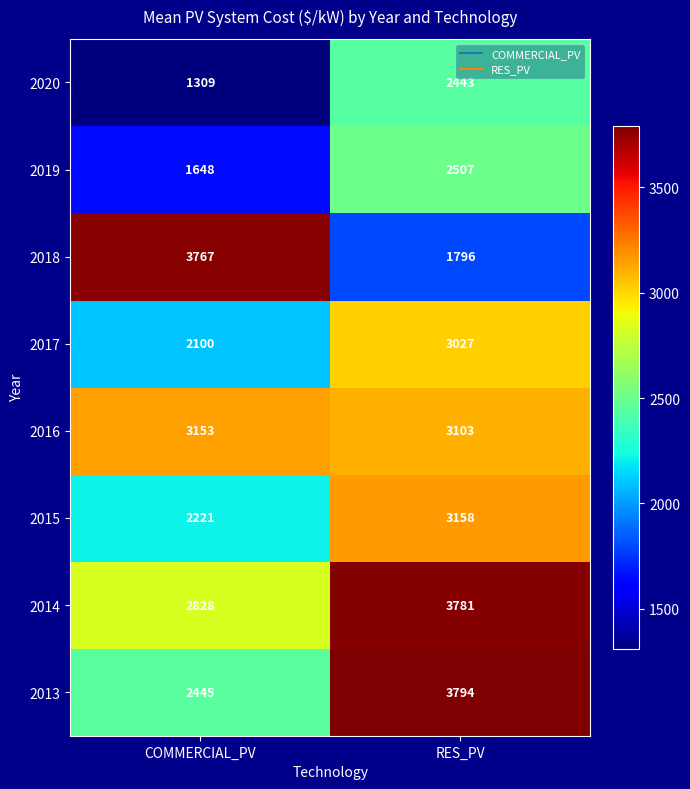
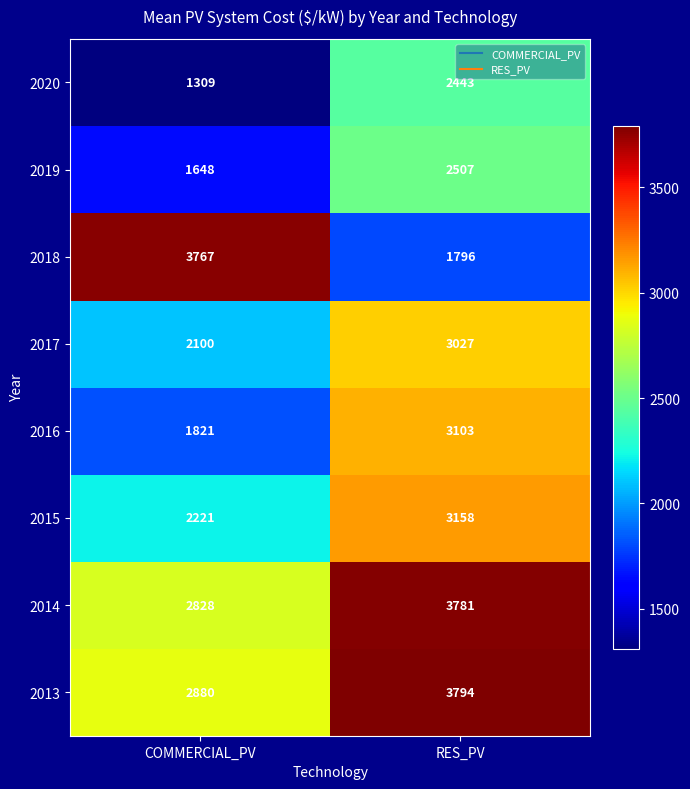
  {
    "2020": {
      "COMMERCIAL_PV": 1309
    },
    "2019": {
      "COMMERCIAL_PV": 1648,
      "RES_PV": 2507
    },
    "2018": {
      "COMMERCIAL_PV": 3767,
      "RES_PV": 1796
    },
    "2017": {
      "COMMERCIAL_PV": 2100,
      "RES_PV": 3027
    },
    "2016": {
-     "COMMERCIAL_PV": 3153,
+     "COMMERCIAL_PV": 1821,
      "RES_PV": 3103
    },
    "2015": {
      "COMMERCIAL_PV": 2221,
      "RES_PV": 3158
    },
    "2014": {
      "COMMERCIAL_PV": 2828,
      "RES_PV": 3781
    },
    "2013": {
-     "COMMERCIAL_PV": 2445,
+     "COMMERCIAL_PV": 2880,
      "RES_PV": 3794
    }
  }
